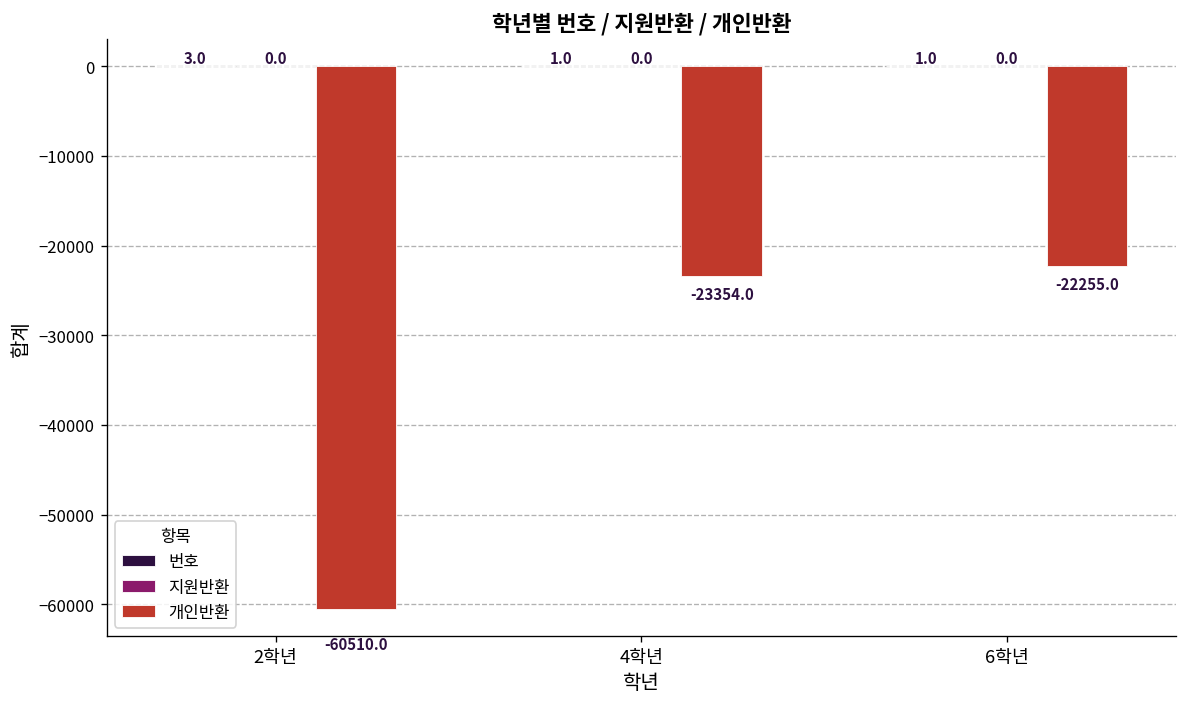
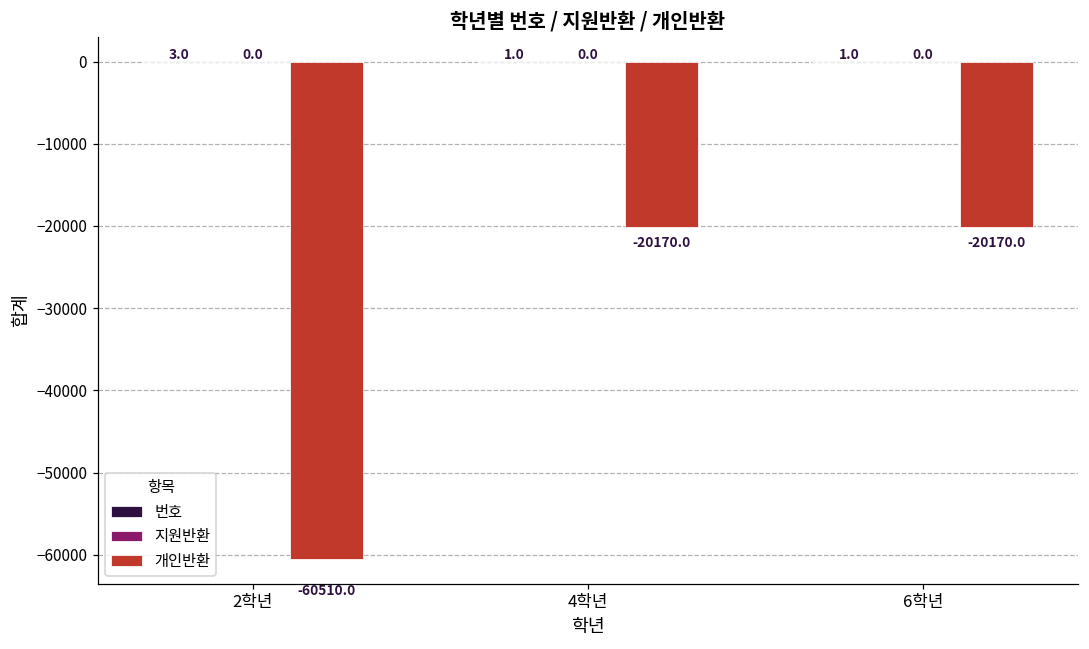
  {
    "번호": {
      "2학년": 3.0,
      "4학년": 1.0,
      "6학년": 1.0
    },
    "지원반환": {
      "2학년": 0.0,
      "4학년": 0.0,
      "6학년": 0.0
    },
    "개인반환": {
      "2학년": -60510.0,
-     "4학년": -23354.0,
-     "6학년": -22255.0
+     "4학년": -20170.0,
+     "6학년": -20170.0
    }
  }
